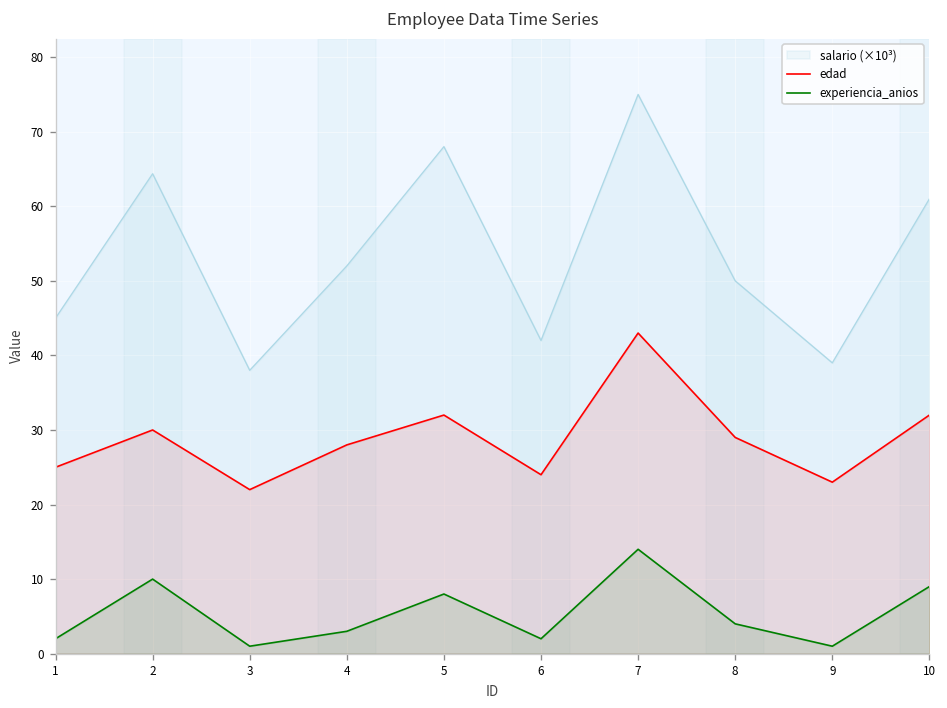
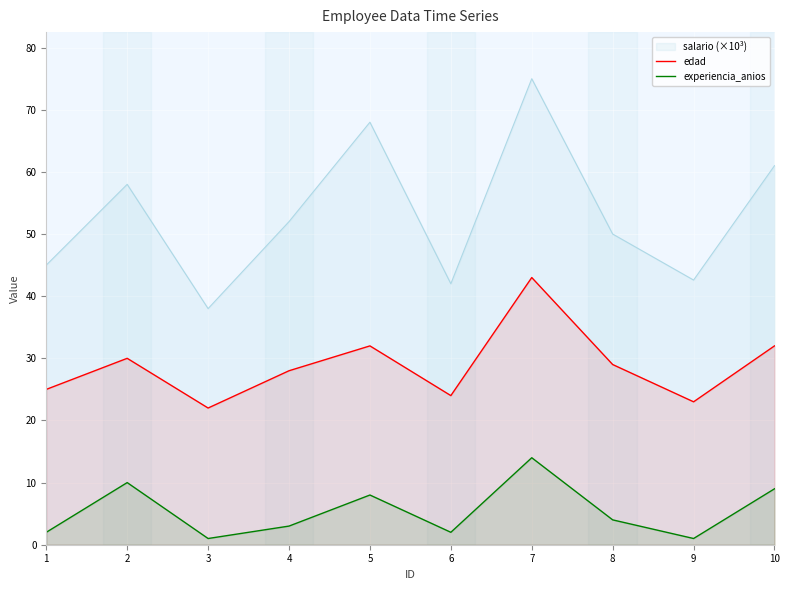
  {
    "salario (×10³)": {
      "1": 45,
-     "2": 64,
+     "2": 58,
      "3": 38,
      "4": 52,
      "5": 68,
      "6": 42,
      "7": 75,
      "8": 50,
-     "9": 39,
+     "9": 43,
      "10": 61
    },
    "edad": {
      "1": 25,
      "2": 30,
      "3": 22,
      "4": 28,
      "5": 32,
      "6": 24,
      "7": 43,
      "8": 29,
      "9": 23,
      "10": 32
    },
    "experiencia_anios": {
      "1": 2,
      "2": 10,
      "3": 1,
      "4": 3,
      "5": 8,
      "6": 2,
      "7": 14,
      "8": 4,
      "9": 1,
      "10": 9
    }
  }
